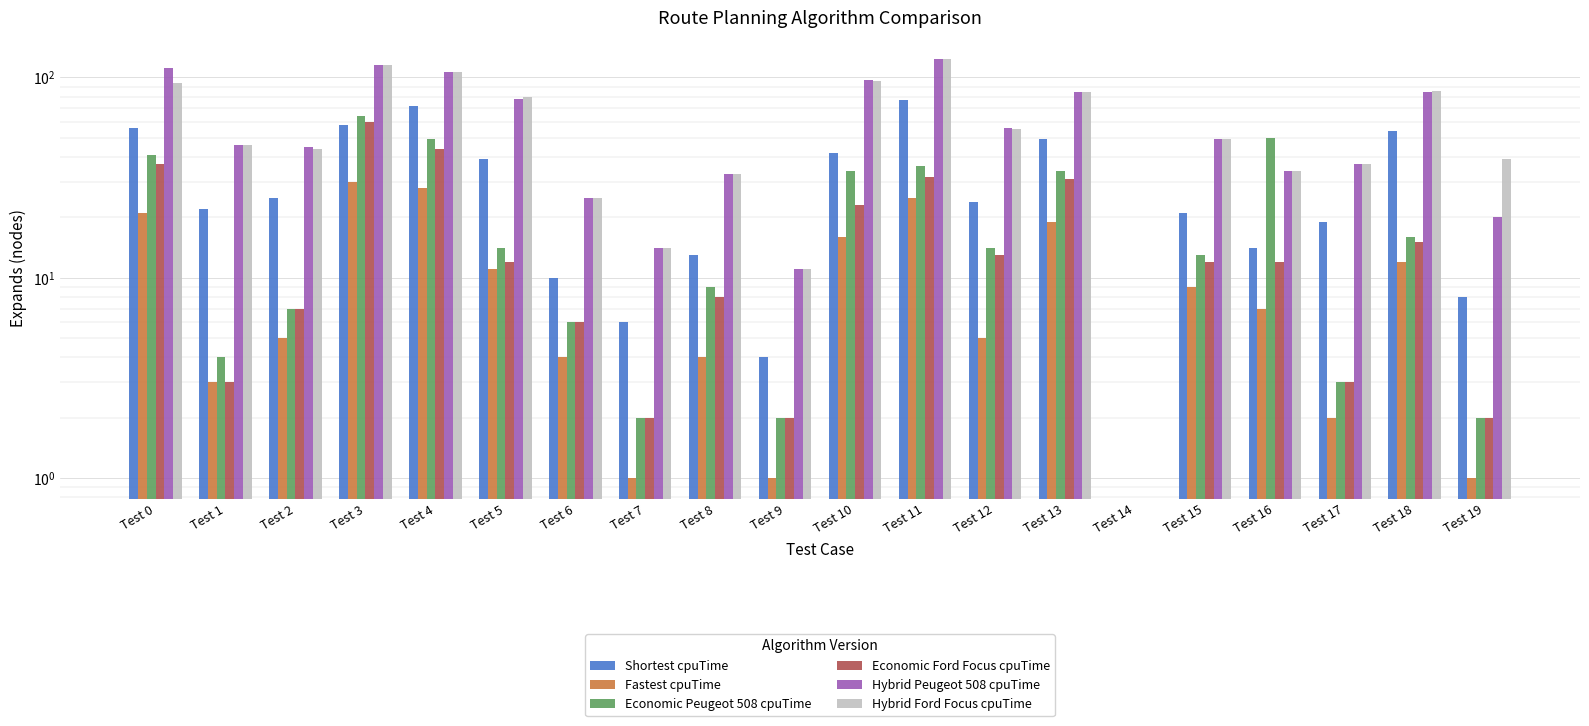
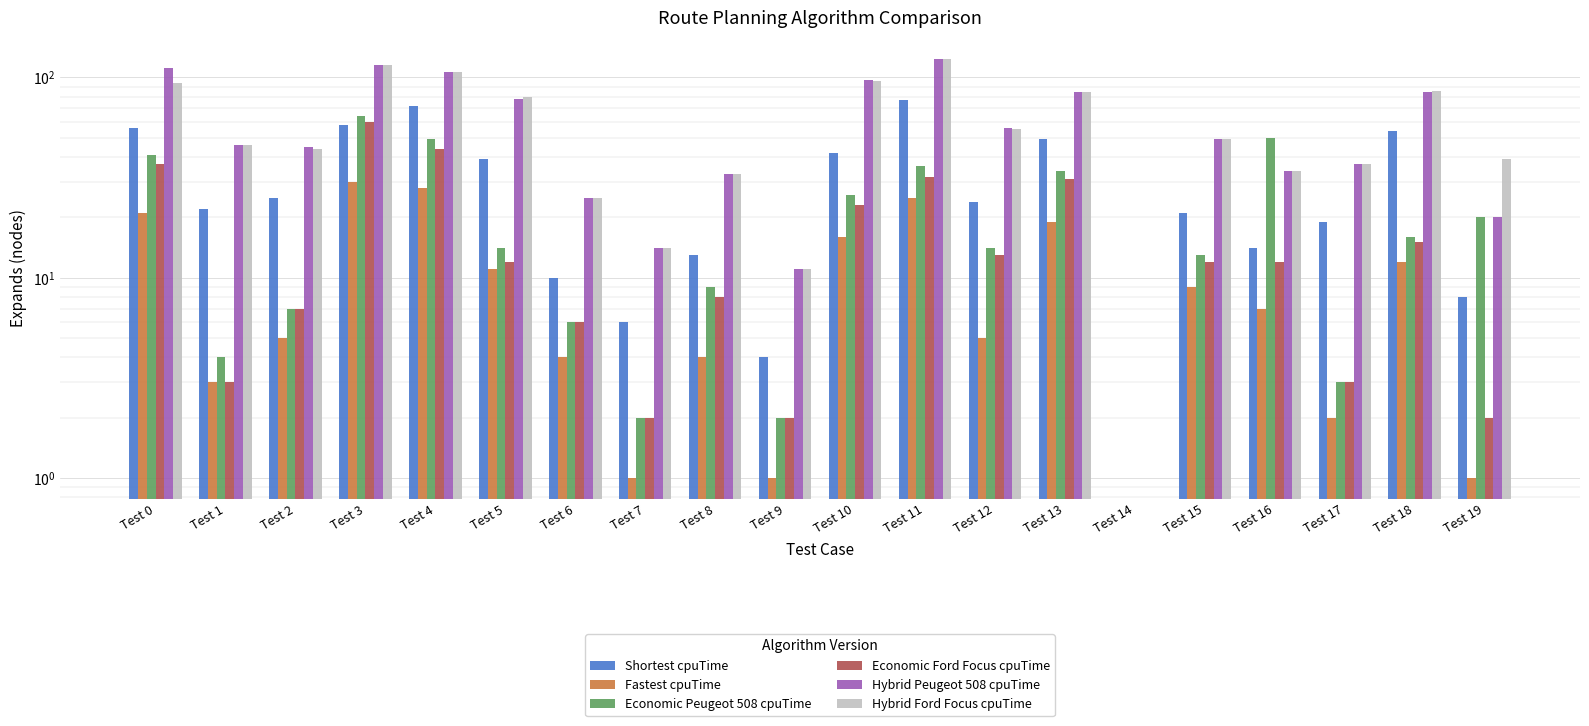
  {
    "Shortest cpuTime": {
      "Test 0": 56,
      "Test 1": 22,
      "Test 2": 25,
      "Test 3": 58,
      "Test 4": 72,
      "Test 5": 39,
      "Test 6": 10,
      "Test 7": 6,
      "Test 8": 13,
      "Test 9": 4,
      "Test 10": 42,
      "Test 11": 77,
      "Test 12": 24,
      "Test 13": 49,
      "Test 15": 21,
      "Test 16": 14,
      "Test 17": 19,
      "Test 18": 54,
      "Test 19": 8
    },
    "Economic Peugeot 508 cpuTime": {
      "Test 0": 41,
      "Test 1": 4,
      "Test 2": 7,
      "Test 3": 64,
      "Test 4": 49,
      "Test 5": 14,
      "Test 6": 6,
      "Test 7": 2,
      "Test 8": 9,
      "Test 9": 2,
-     "Test 10": 34,
+     "Test 10": 26,
      "Test 11": 36,
      "Test 12": 14,
      "Test 13": 34,
      "Test 15": 13,
      "Test 16": 50,
      "Test 17": 3,
      "Test 18": 16,
-     "Test 19": 2
+     "Test 19": 20
    },
    "Hybrid Peugeot 508 cpuTime": {
      "Test 0": 110,
      "Test 1": 46,
      "Test 2": 45,
      "Test 3": 120,
      "Test 4": 110,
      "Test 5": 78,
      "Test 6": 25,
      "Test 7": 14,
      "Test 8": 33,
      "Test 9": 11,
      "Test 10": 100,
      "Test 11": 120,
      "Test 12": 56,
      "Test 13": 85,
      "Test 15": 49,
      "Test 16": 34,
      "Test 17": 37,
      "Test 18": 85,
      "Test 19": 20
    },
    "Hybrid Ford Focus cpuTime": {
      "Test 0": 90,
      "Test 1": 46,
      "Test 2": 44,
      "Test 3": 120,
      "Test 4": 110,
      "Test 5": 80,
      "Test 6": 25,
      "Test 7": 14,
      "Test 8": 33,
      "Test 9": 11,
      "Test 10": 100,
      "Test 11": 120,
      "Test 12": 55,
      "Test 13": 85,
      "Test 15": 49,
      "Test 16": 34,
      "Test 17": 37,
      "Test 18": 86,
      "Test 19": 39
    }
  }
